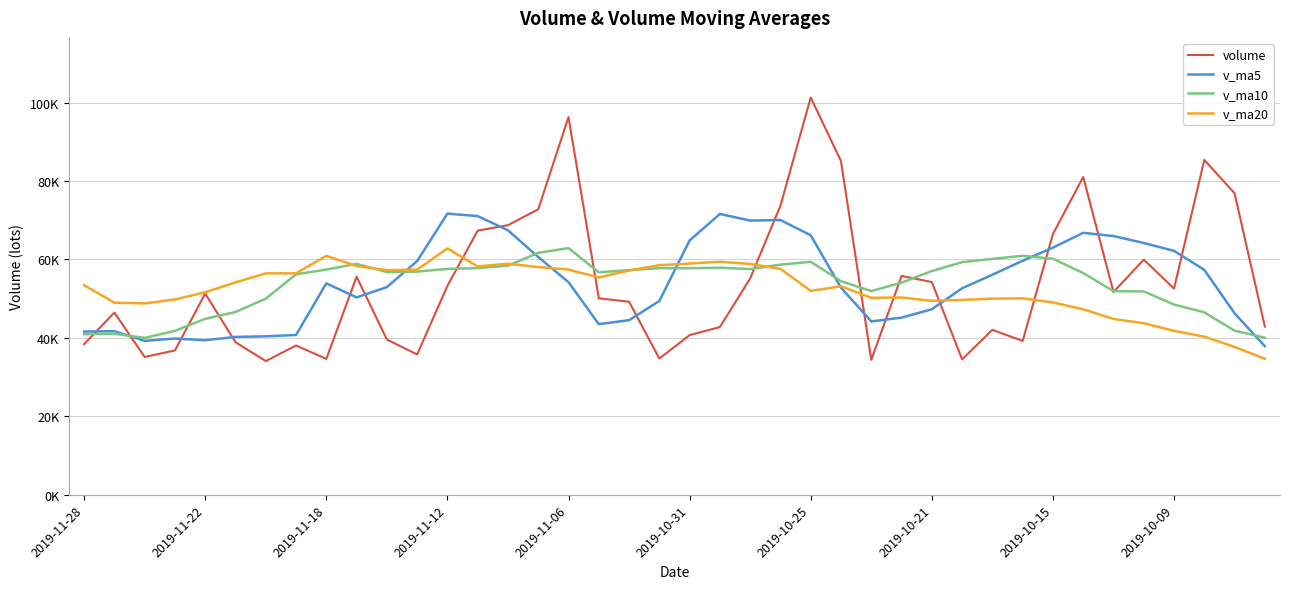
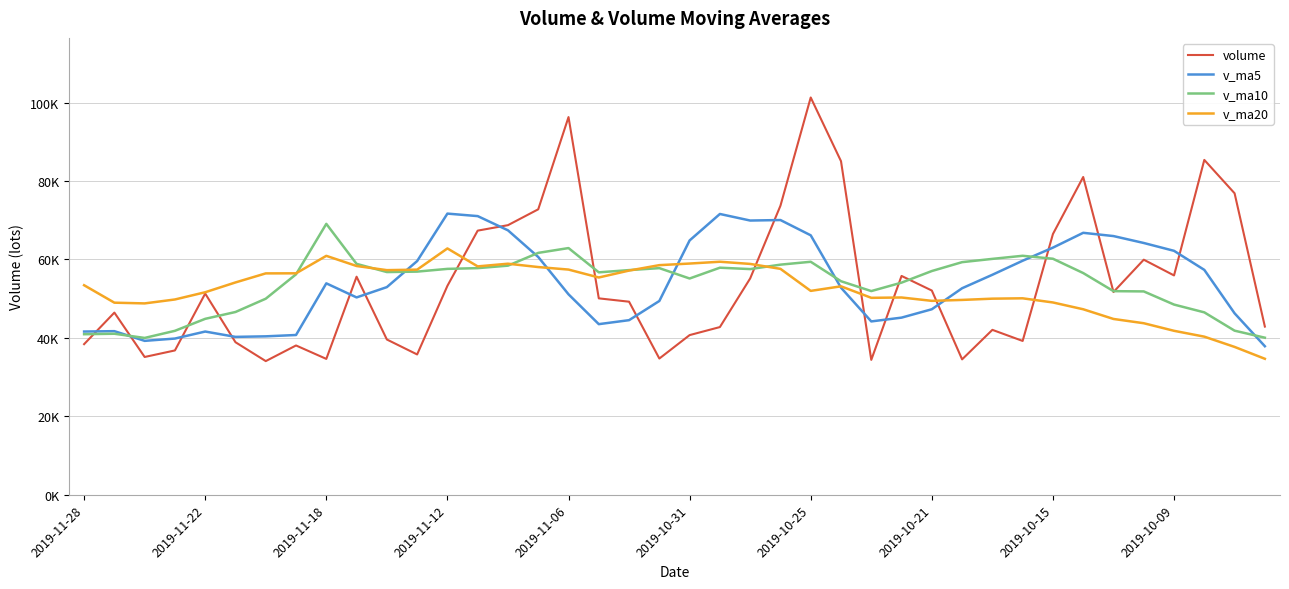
  {
    "volume": {
      "2019-11-28": 38000,
      "2019-11-18": 35000,
      "2019-11-12": 53000,
      "2019-11-06": 96000,
      "2019-10-31": 41000,
      "2019-10-25": 101000,
-     "2019-10-21": 54000,
+     "2019-10-21": 52000,
      "2019-10-15": 66000,
-     "2019-10-09": 53000
+     "2019-10-09": 56000
    },
    "v_ma5": {
      "2019-11-28": 42000,
-     "2019-11-22": 39000,
+     "2019-11-22": 42000,
      "2019-11-18": 54000,
      "2019-11-12": 72000,
-     "2019-11-06": 54000,
+     "2019-11-06": 51000,
      "2019-10-31": 65000,
      "2019-10-25": 66000,
      "2019-10-21": 47000,
      "2019-10-15": 63000,
      "2019-10-09": 62000
    },
    "v_ma10": {
      "2019-11-28": 41000,
      "2019-11-22": 45000,
-     "2019-11-18": 57000,
+     "2019-11-18": 69000,
      "2019-11-12": 58000,
      "2019-11-06": 63000,
-     "2019-10-31": 58000,
+     "2019-10-31": 55000,
      "2019-10-25": 59000,
      "2019-10-21": 57000,
      "2019-10-15": 60000,
      "2019-10-09": 49000
    },
    "v_ma20": {
      "2019-11-28": 53000,
      "2019-11-18": 61000,
      "2019-11-12": 63000,
      "2019-11-06": 57000,
      "2019-10-31": 59000,
      "2019-10-25": 52000,
      "2019-10-21": 49000,
      "2019-10-15": 49000,
      "2019-10-09": 42000
    }
  }
